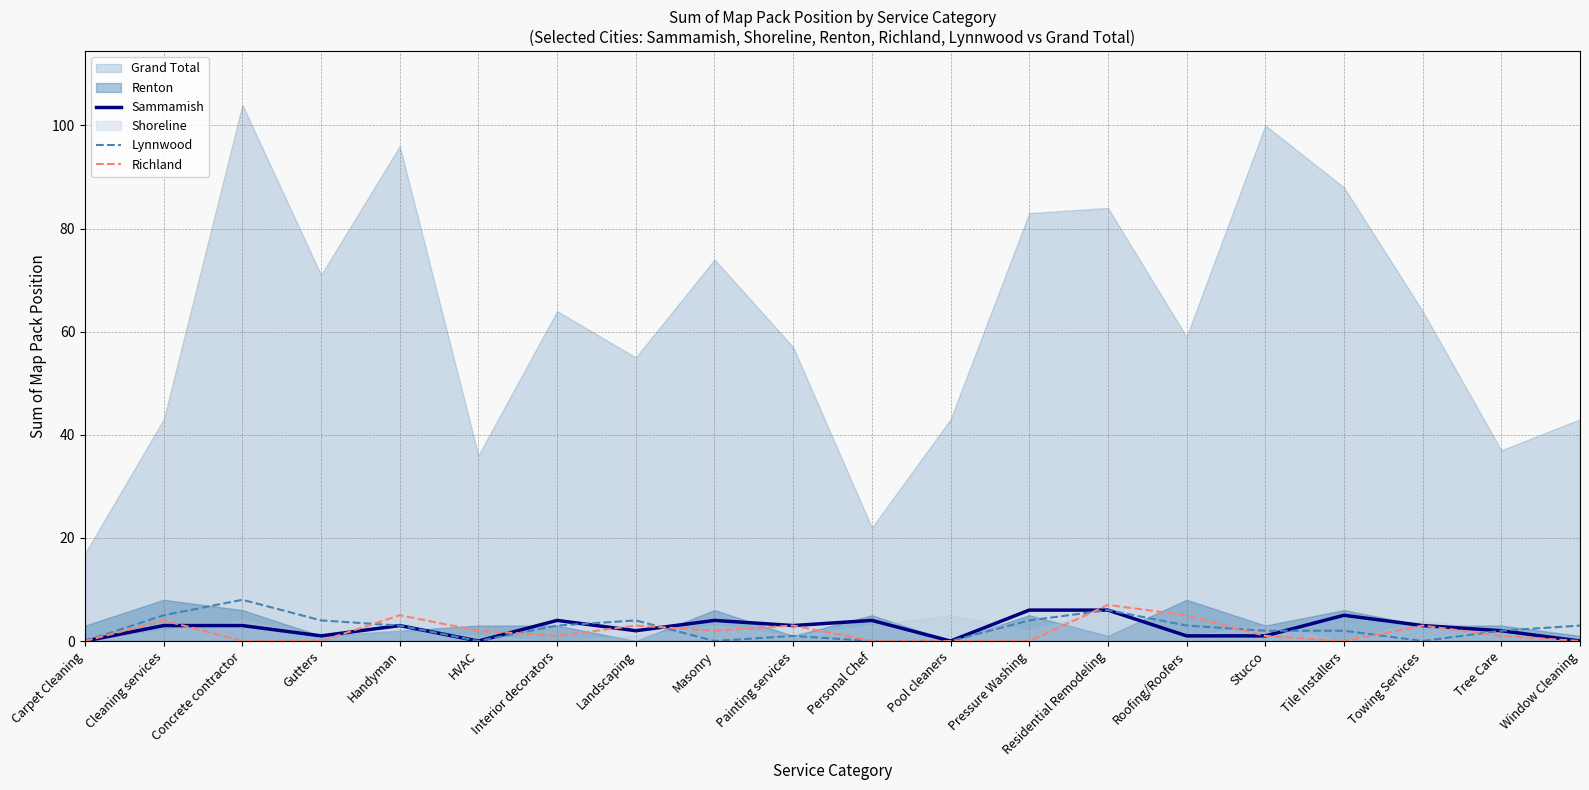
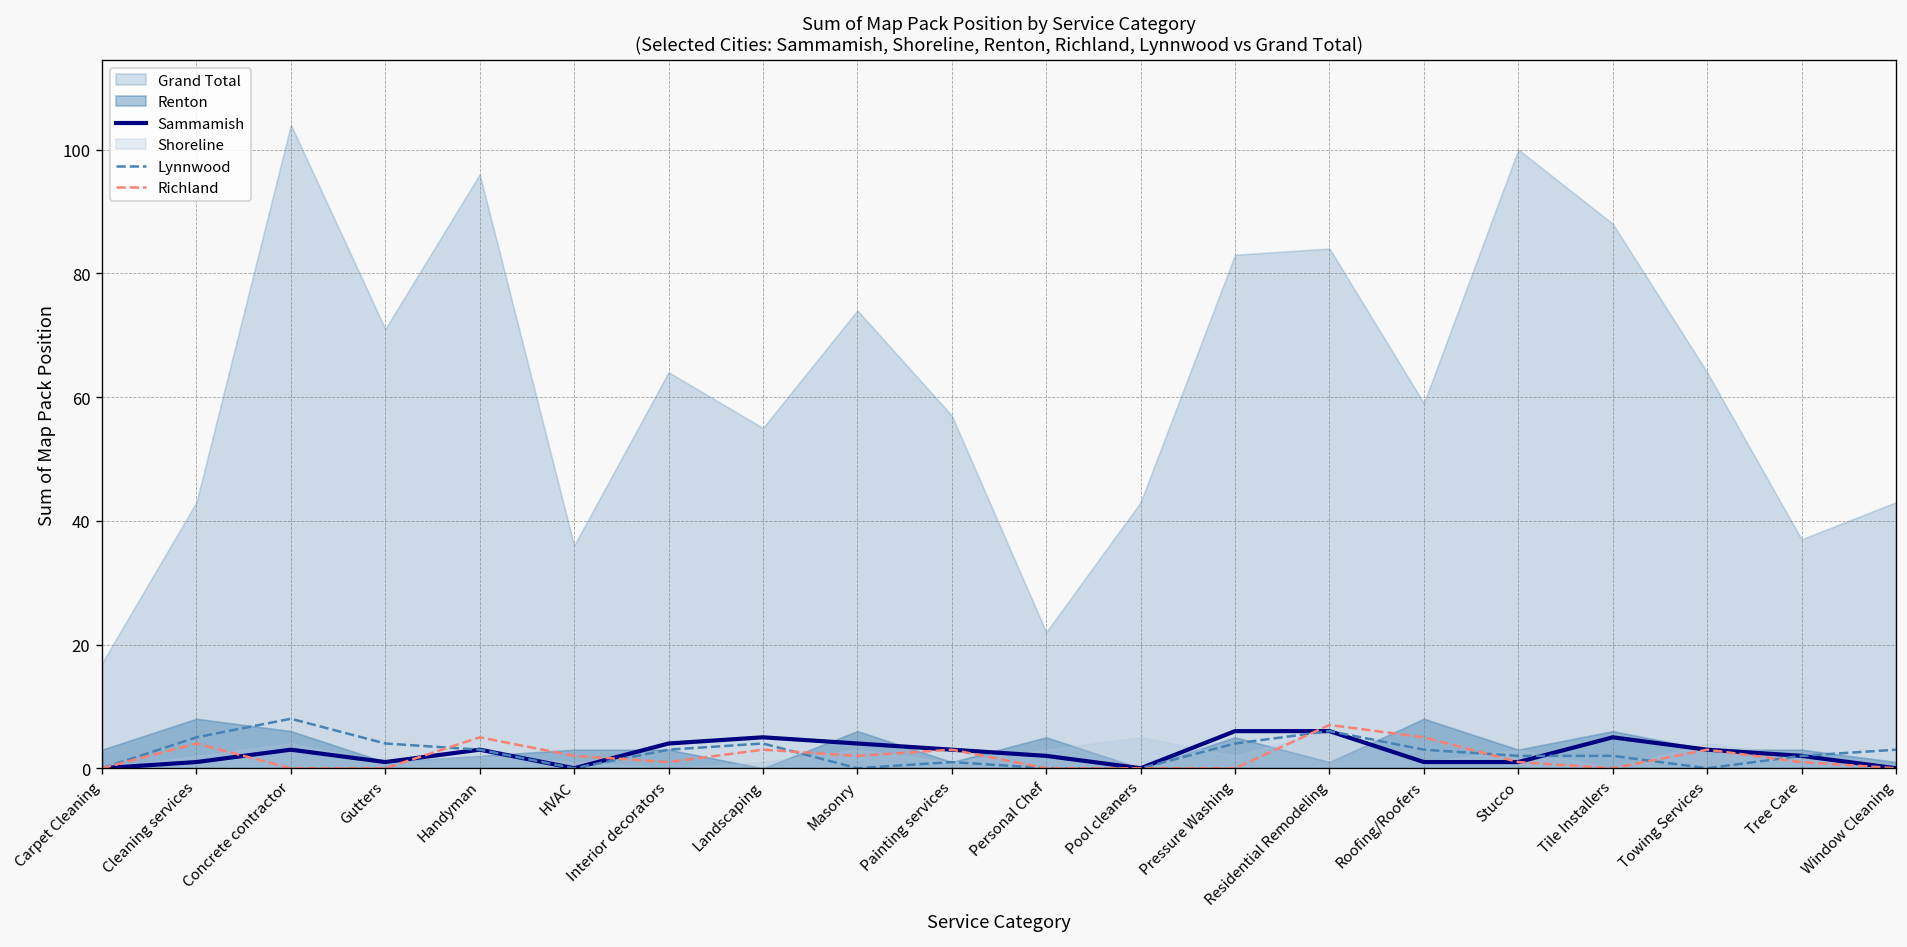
  {
    "Sammamish": {
-     "Cleaning services": 3,
+     "Cleaning services": 1,
      "Concrete contractor": 3,
      "Interior decorators": 4,
-     "Landscaping": 2,
+     "Landscaping": 5,
      "Masonry": 4,
-     "Personal Chef": 4,
+     "Personal Chef": 2,
      "Pressure Washing": 6,
      "Tile Installers": 5
    },
    "Richland": {
      "Cleaning services": 4,
      "Concrete contractor": 0,
      "Gutters": 0,
      "Handyman": 5,
      "HVAC": 2,
      "Interior decorators": 1,
      "Landscaping": 3,
      "Masonry": 2,
      "Pressure Washing": 0,
      "Residential Remodeling": 7,
      "Roofing/Roofers": 5,
      "Tree Care": 1
    }
  }
